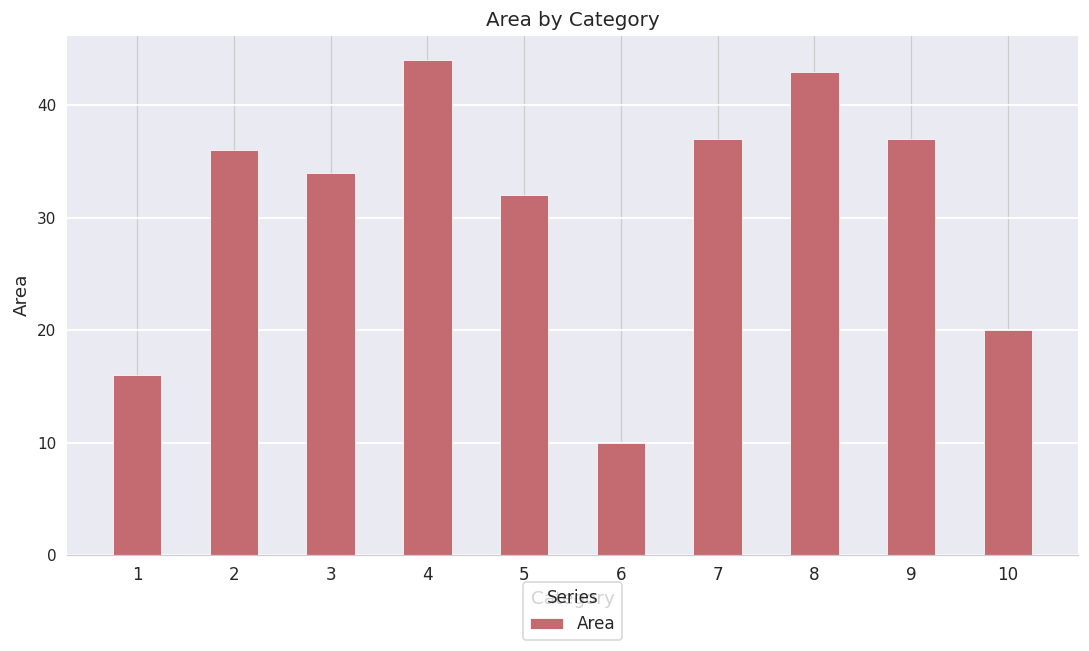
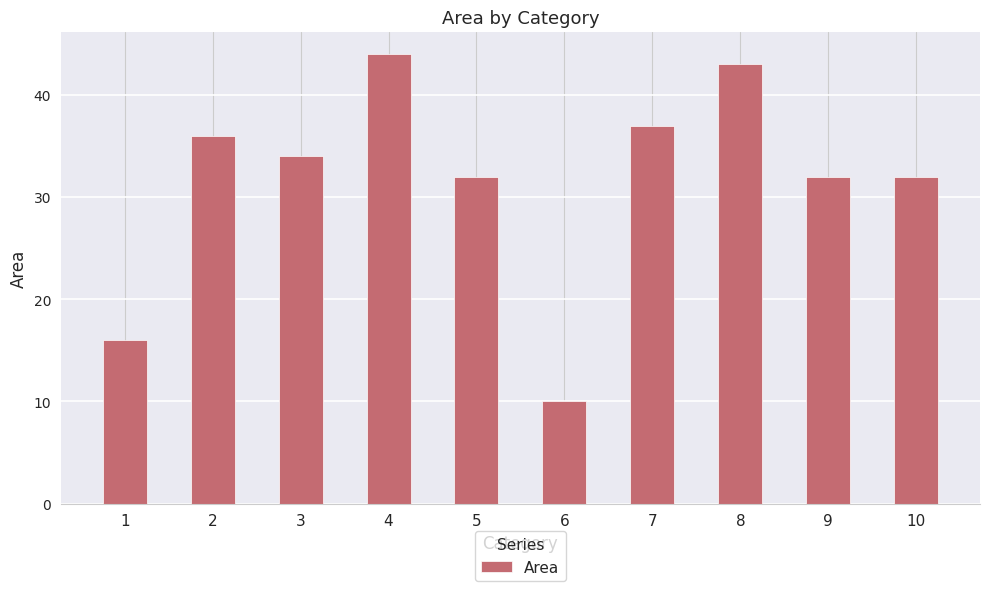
  {
    "1": 16,
    "2": 36,
    "3": 34,
    "4": 44,
    "5": 32,
    "6": 10,
    "7": 37,
    "8": 43,
-   "9": 37,
-   "10": 20
+   "9": 32,
+   "10": 32
  }
